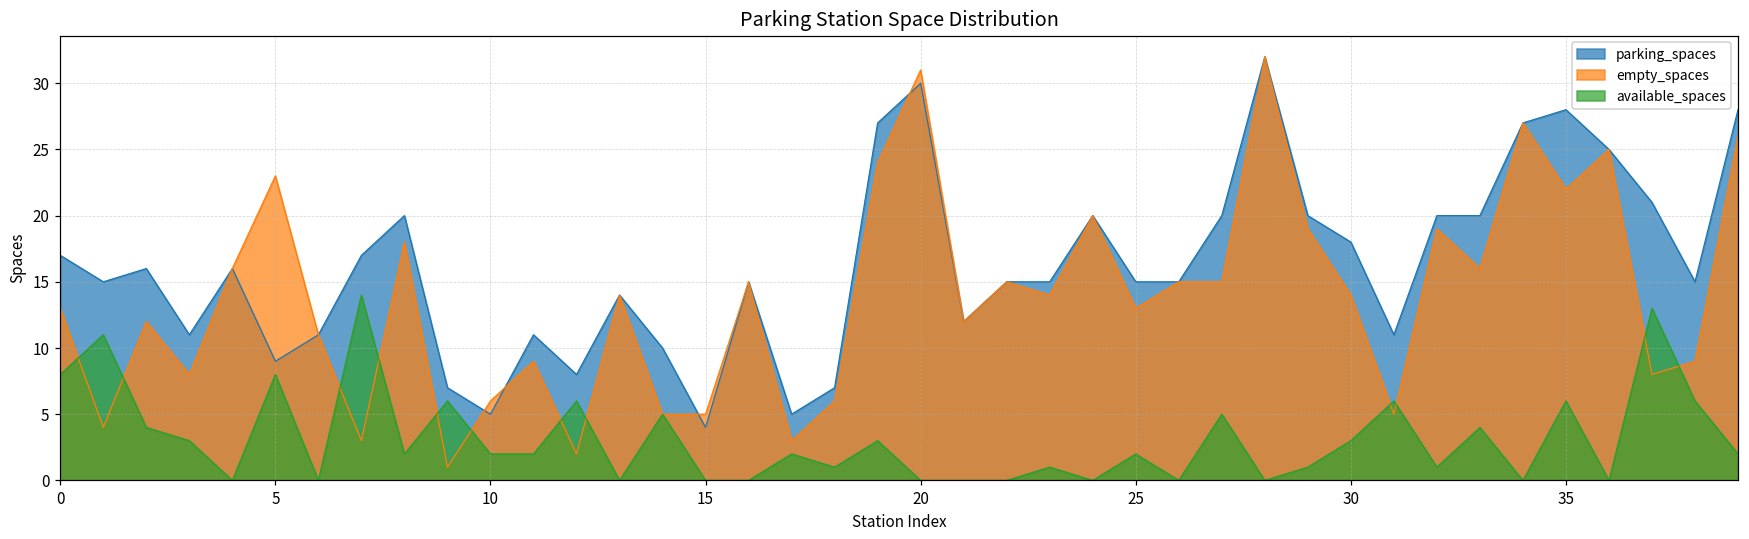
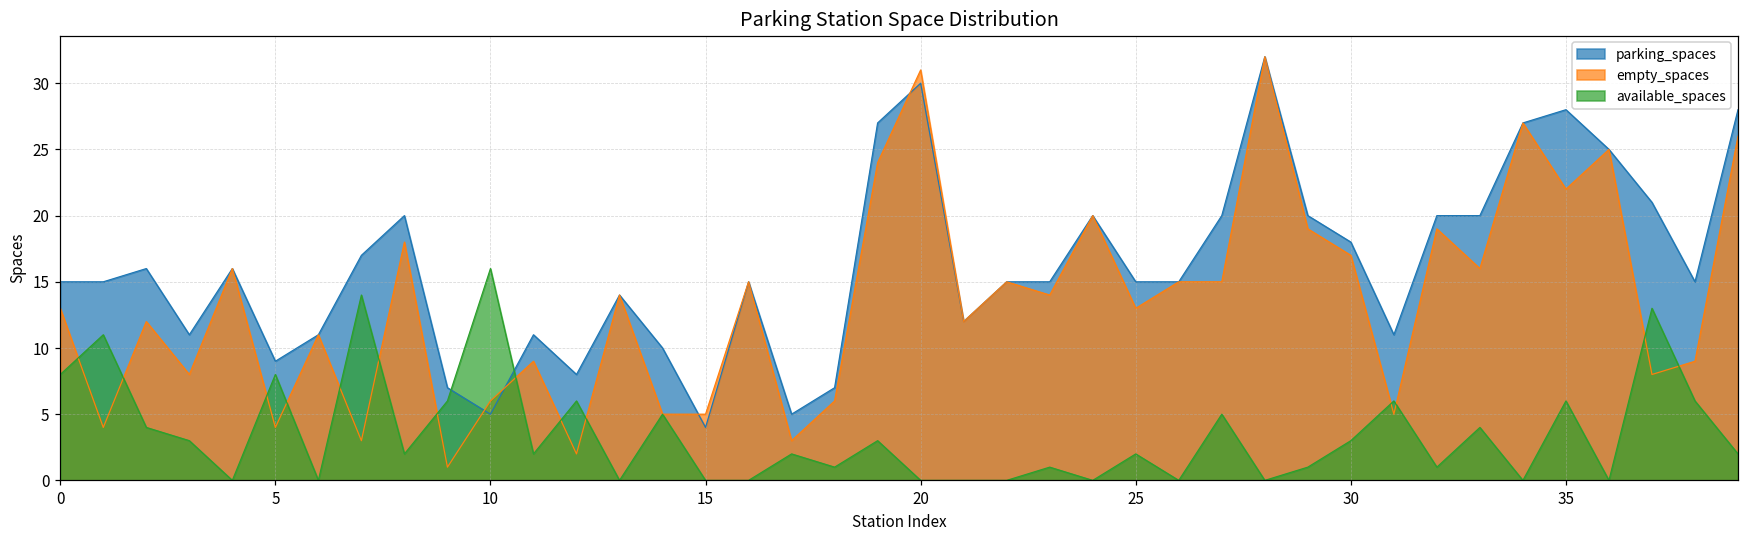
  {
    "parking_spaces": {
-     "0": 17,
+     "0": 15,
      "5": 9,
      "10": 5,
      "15": 4,
      "20": 30,
      "25": 15,
      "30": 18,
      "35": 28
    },
    "empty_spaces": {
      "0": 13,
-     "5": 23,
+     "5": 4,
      "10": 6,
      "15": 5,
      "20": 31,
      "25": 13,
-     "30": 14,
+     "30": 17,
      "35": 22
    },
    "available_spaces": {
      "0": 8,
      "5": 8,
-     "10": 2,
+     "10": 16,
      "15": 0,
      "20": 0,
      "25": 2,
      "30": 3,
      "35": 6
    }
  }
